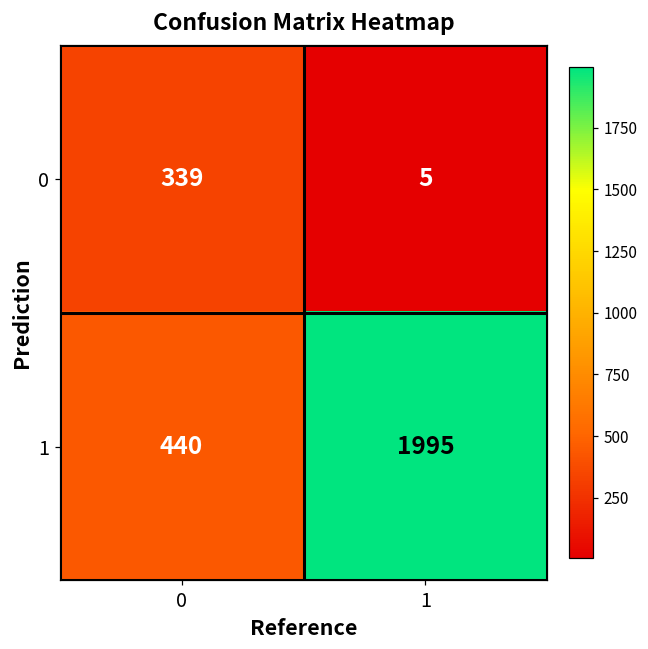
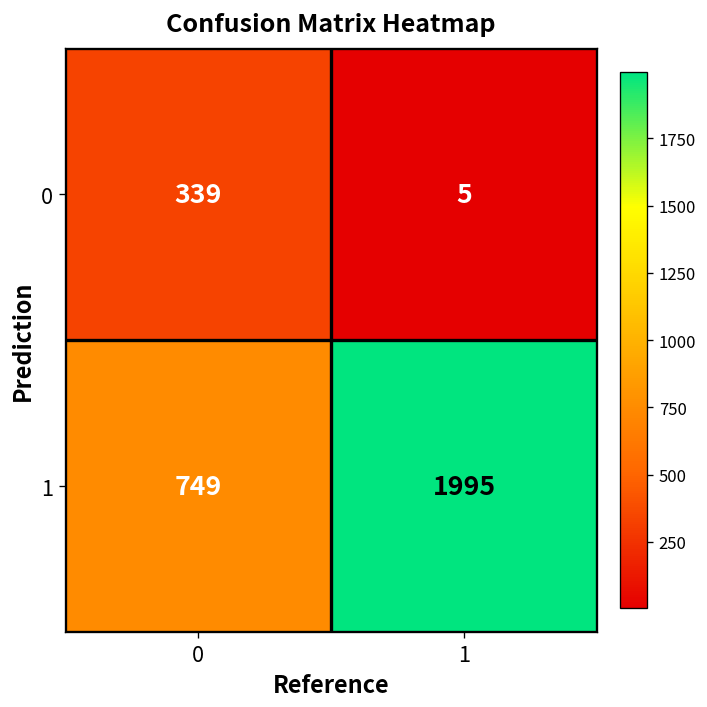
  {
    "0": {
      "0": 339,
      "1": 5
    },
    "1": {
-     "0": 440,
+     "0": 749,
      "1": 1995
    }
  }
